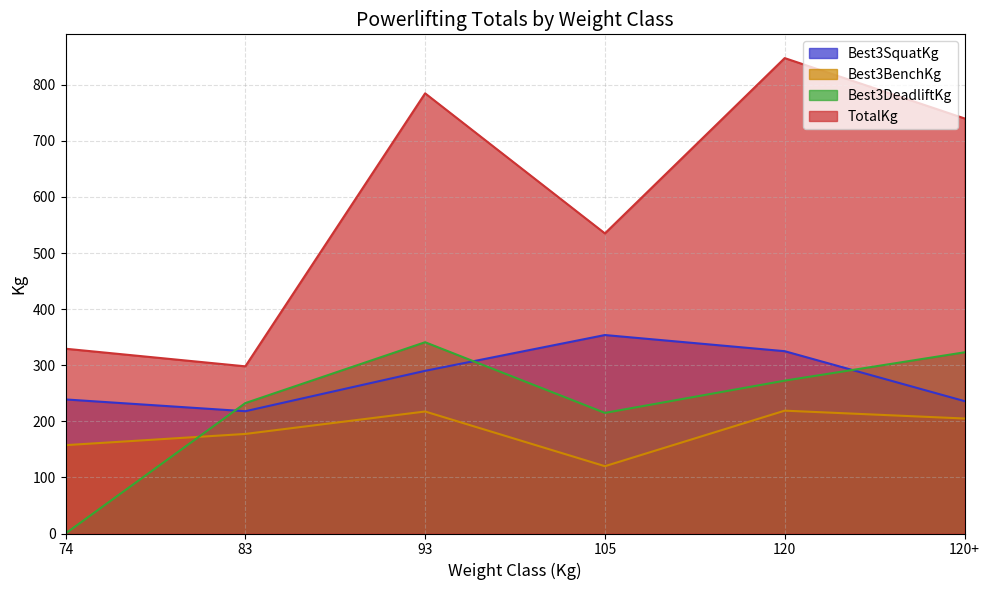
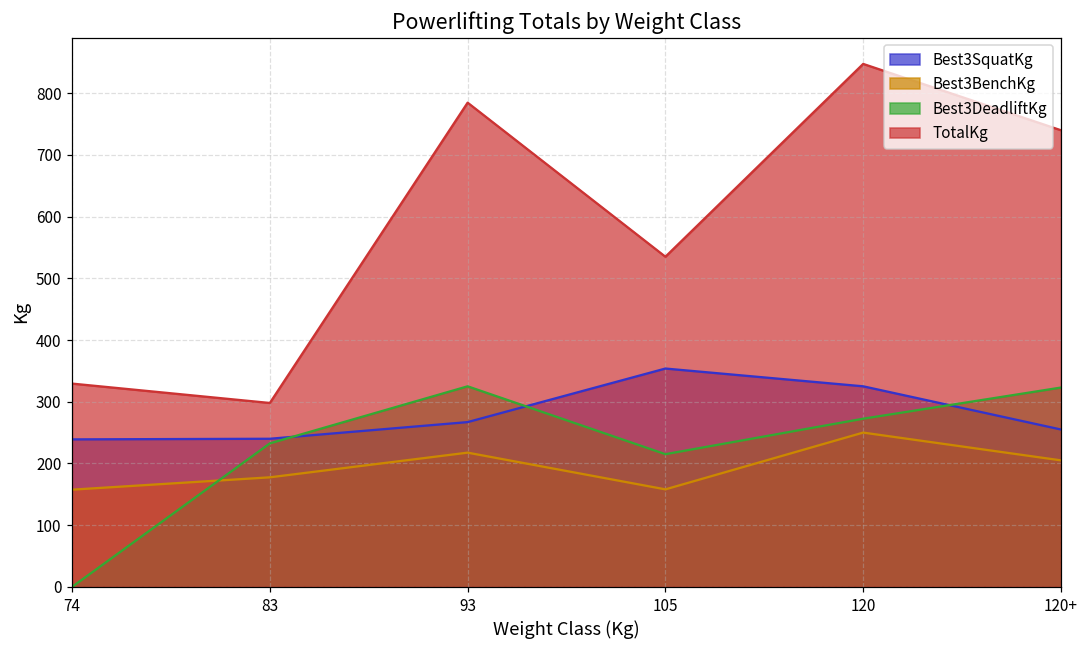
  {
    "Best3SquatKg": {
      "74": 240,
-     "83": 220,
-     "93": 290,
+     "83": 240,
+     "93": 270,
      "105": 350,
      "120": 330,
-     "120+": 240
+     "120+": 260
    },
    "Best3BenchKg": {
      "74": 160,
      "83": 180,
      "93": 220,
-     "105": 120,
-     "120": 220,
+     "105": 160,
+     "120": 250,
      "120+": 210
    },
    "Best3DeadliftKg": {
      "74": 0,
      "83": 230,
-     "93": 340,
+     "93": 330,
      "105": 220,
      "120": 270,
      "120+": 320
    },
    "TotalKg": {
      "74": 330,
      "83": 300,
      "93": 780,
      "105": 540,
      "120": 850,
      "120+": 740
    }
  }
